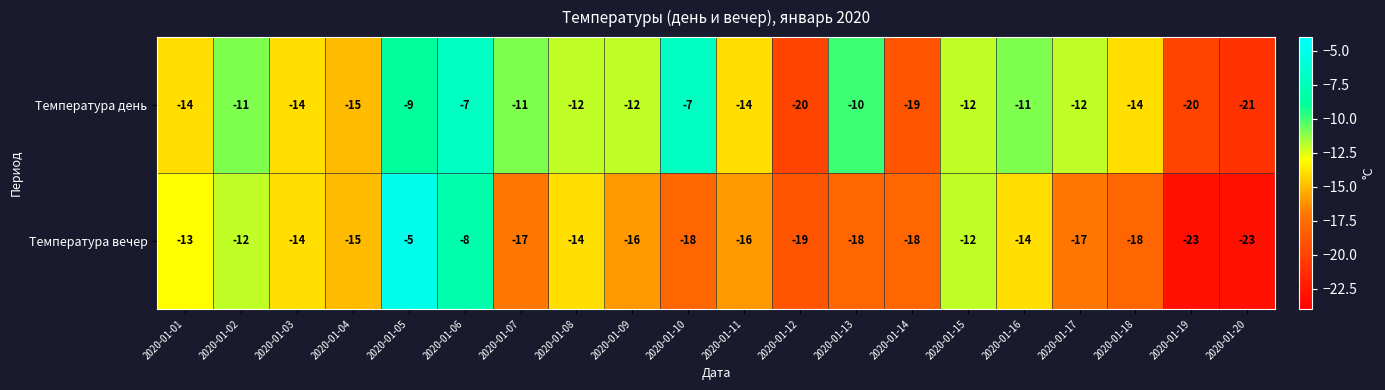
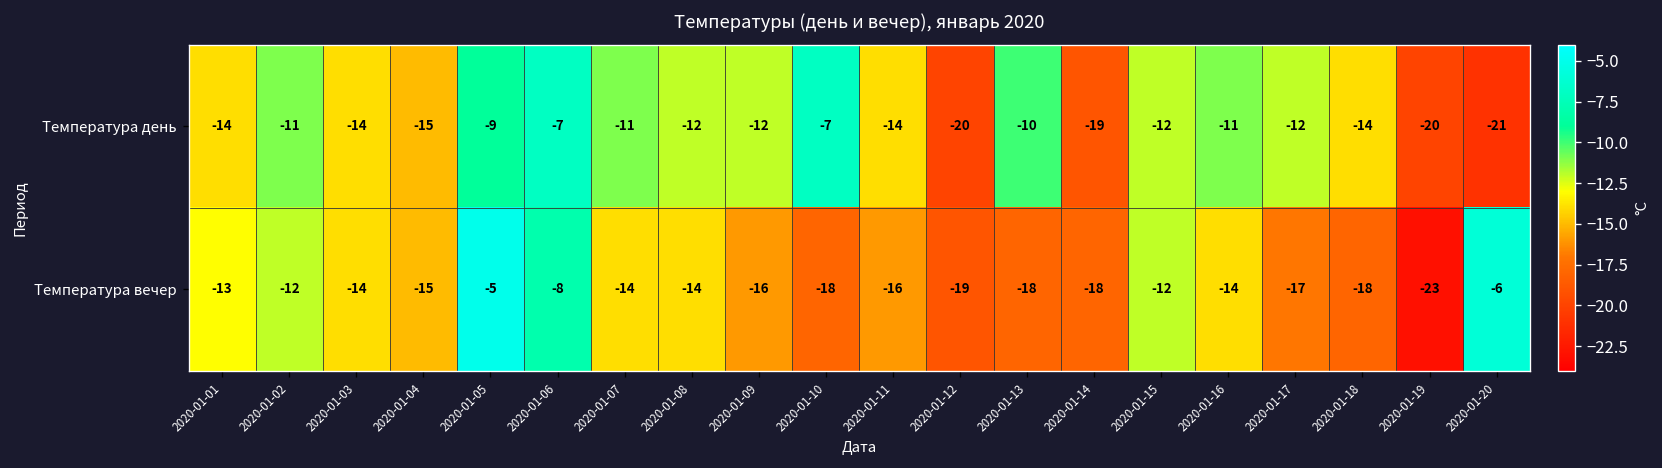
  {
    "Температура день": {
      "2020-01-01": -14,
      "2020-01-02": -11,
      "2020-01-03": -14,
      "2020-01-04": -15,
      "2020-01-05": -9,
      "2020-01-06": -7,
      "2020-01-07": -11,
      "2020-01-08": -12,
      "2020-01-09": -12,
      "2020-01-10": -7,
      "2020-01-11": -14,
      "2020-01-12": -20,
      "2020-01-13": -10,
      "2020-01-14": -19,
      "2020-01-15": -12,
      "2020-01-16": -11,
      "2020-01-17": -12,
      "2020-01-18": -14,
      "2020-01-19": -20,
      "2020-01-20": -21
    },
    "Температура вечер": {
      "2020-01-01": -13,
      "2020-01-02": -12,
      "2020-01-03": -14,
      "2020-01-04": -15,
      "2020-01-05": -5,
      "2020-01-06": -8,
-     "2020-01-07": -17,
+     "2020-01-07": -14,
      "2020-01-08": -14,
      "2020-01-09": -16,
      "2020-01-10": -18,
      "2020-01-11": -16,
      "2020-01-12": -19,
      "2020-01-13": -18,
      "2020-01-14": -18,
      "2020-01-15": -12,
      "2020-01-16": -14,
      "2020-01-17": -17,
      "2020-01-18": -18,
      "2020-01-19": -23,
-     "2020-01-20": -23
+     "2020-01-20": -6
    }
  }
